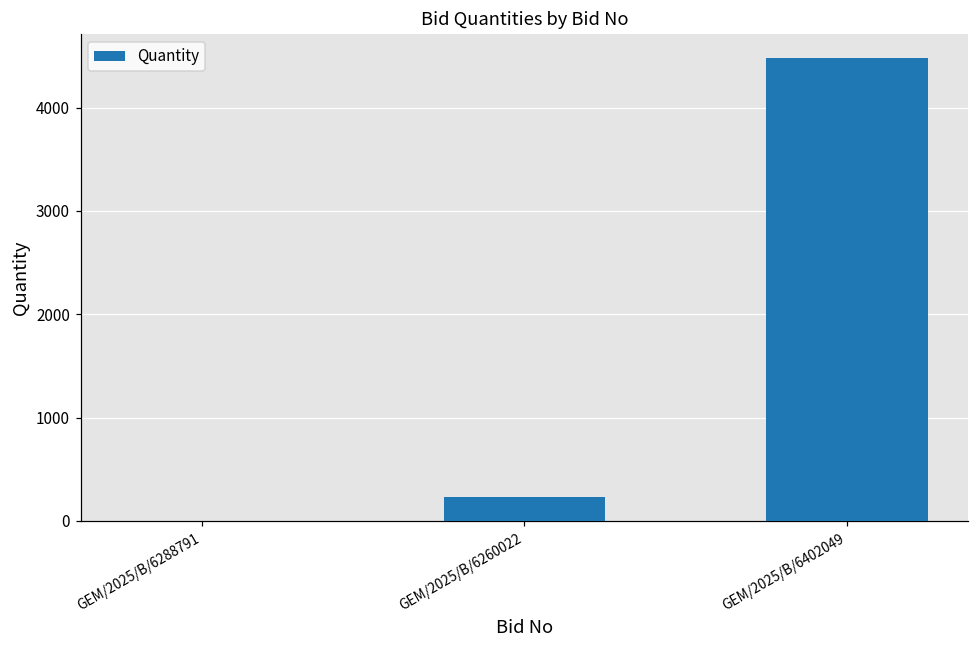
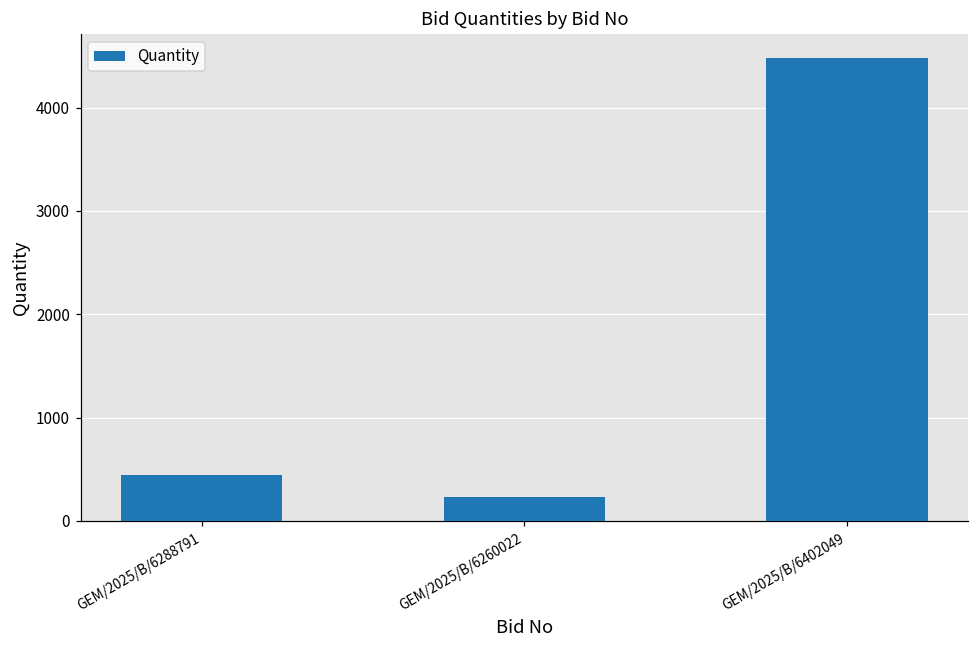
  {
-   "GEM/2025/B/6288791": 0,
+   "GEM/2025/B/6288791": 400,
    "GEM/2025/B/6260022": 200,
    "GEM/2025/B/6402049": 4500
  }
